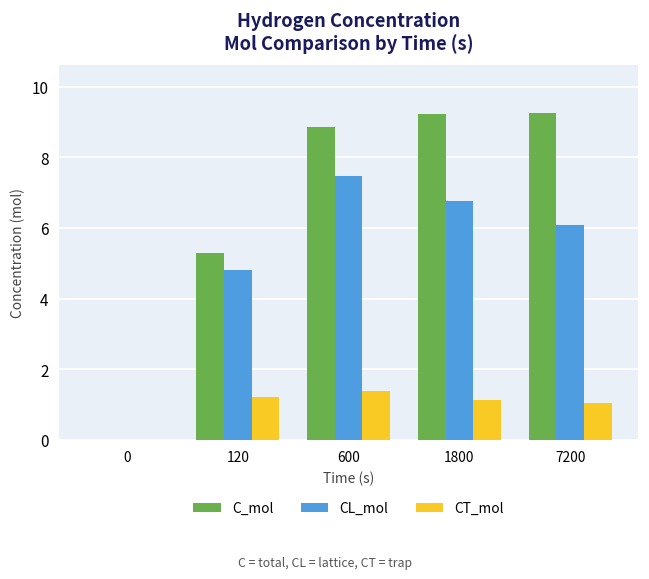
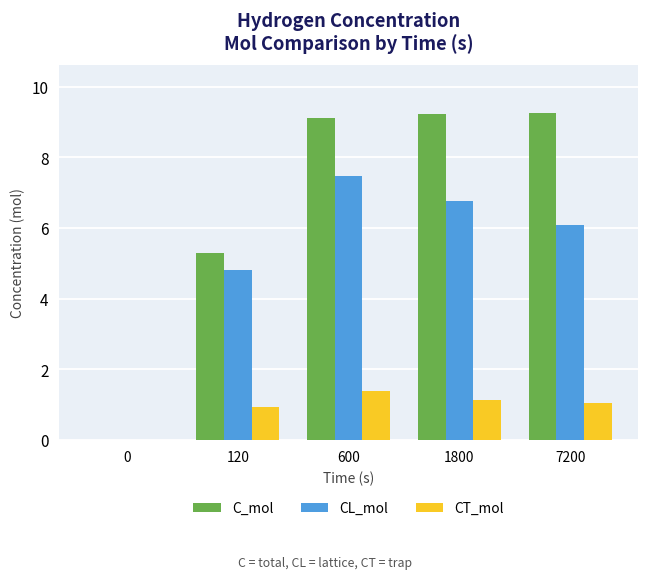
  {
    "C_mol": {
      "0": 0.0,
      "120": 5.3,
-     "600": 8.9,
+     "600": 9.1,
      "1800": 9.2,
      "7200": 9.2
    },
    "CL_mol": {
      "0": 0.0,
      "120": 4.8,
      "600": 7.5,
      "1800": 6.8,
      "7200": 6.1
    },
    "CT_mol": {
      "0": 0.0,
-     "120": 1.2,
+     "120": 0.9,
      "600": 1.4,
      "1800": 1.1,
      "7200": 1.0
    }
  }
